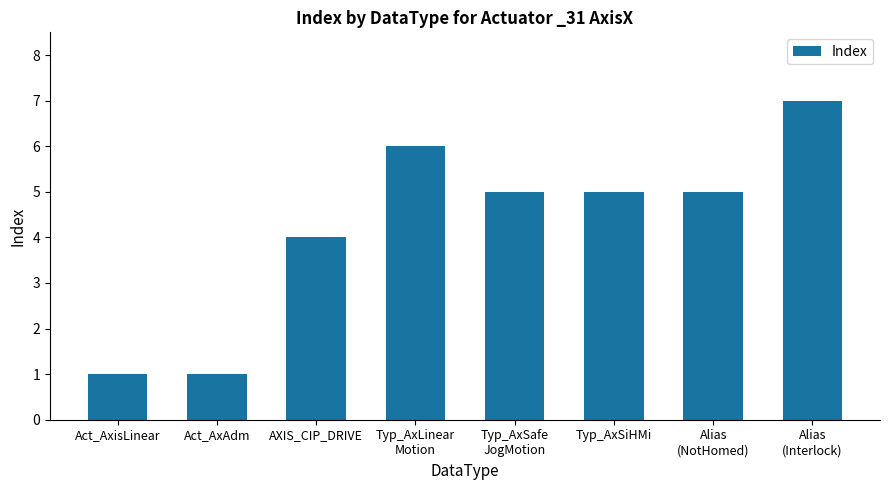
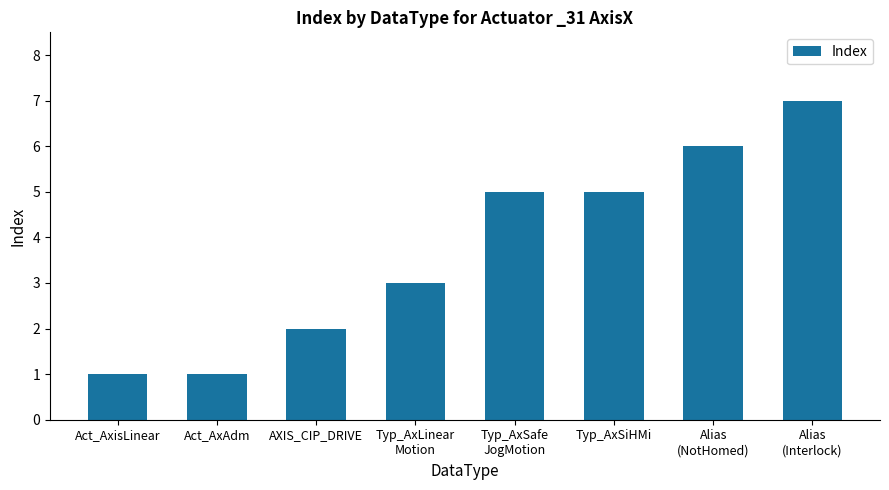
  {
    "Act_AxisLinear": 1,
    "Act_AxAdm": 1,
-   "AXIS_CIP_DRIVE": 4,
-   "Typ_AxLinear Motion": 6,
+   "AXIS_CIP_DRIVE": 2,
+   "Typ_AxLinear Motion": 3,
    "Typ_AxSafe JogMotion": 5,
    "Typ_AxSiHMi": 5,
-   "Alias (NotHomed)": 5,
+   "Alias (NotHomed)": 6,
    "Alias (Interlock)": 7
  }
